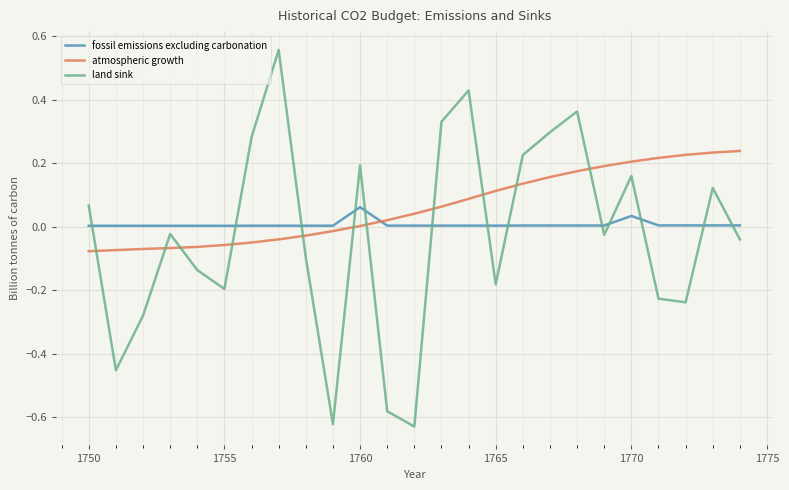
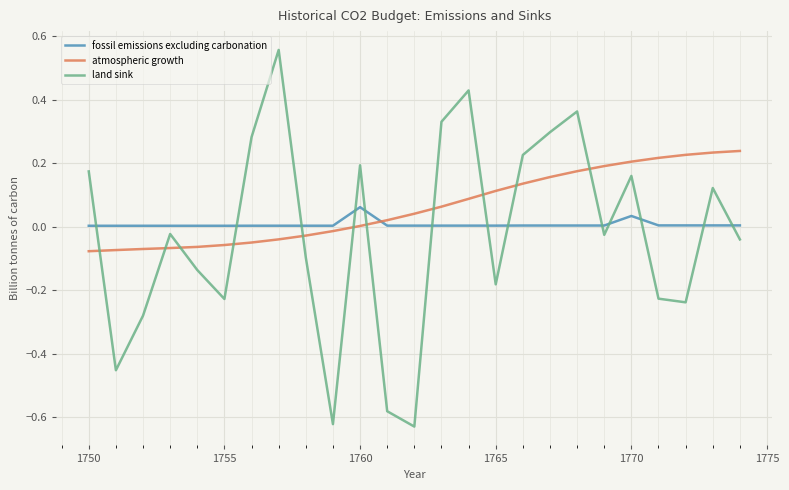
  {
    "fossil emissions excluding carbonation": {
      "1750": 0.00,
      "1755": 0.00,
      "1760": 0.06,
      "1765": 0.00,
      "1770": 0.03
    },
    "atmospheric growth": {
      "1750": -0.08,
      "1755": -0.06,
      "1760": 0.00,
      "1765": 0.11,
      "1770": 0.20
    },
    "land sink": {
-     "1750": 0.07,
-     "1755": -0.20,
+     "1750": 0.17,
+     "1755": -0.23,
      "1760": 0.19,
      "1765": -0.18,
      "1770": 0.16
    }
  }
